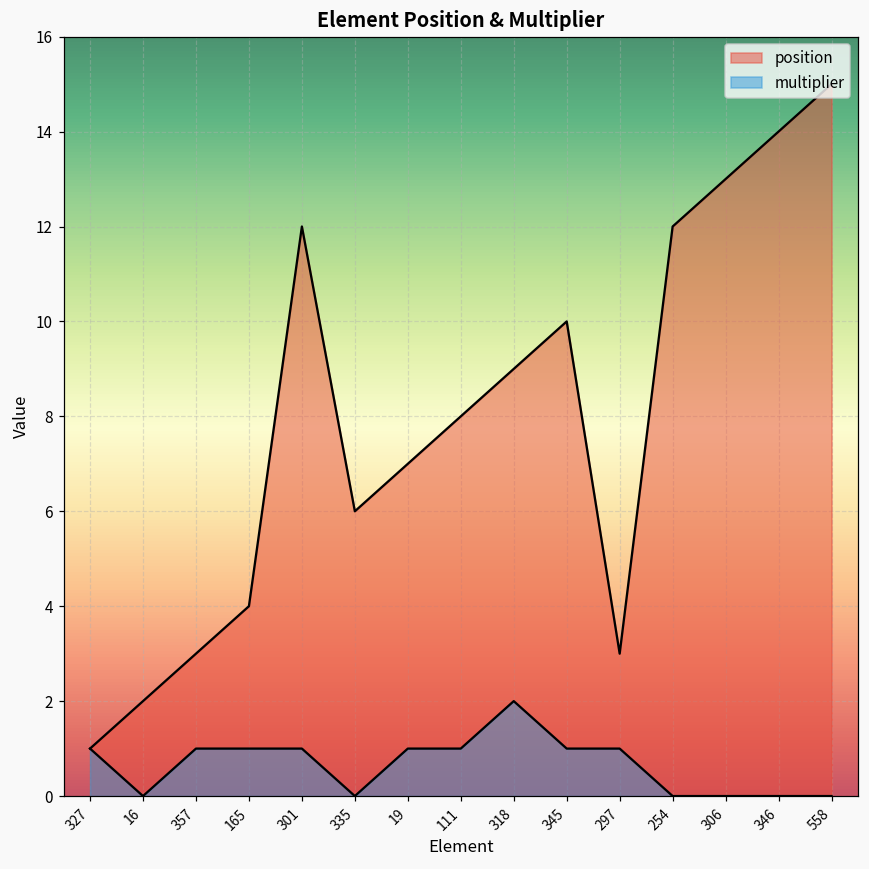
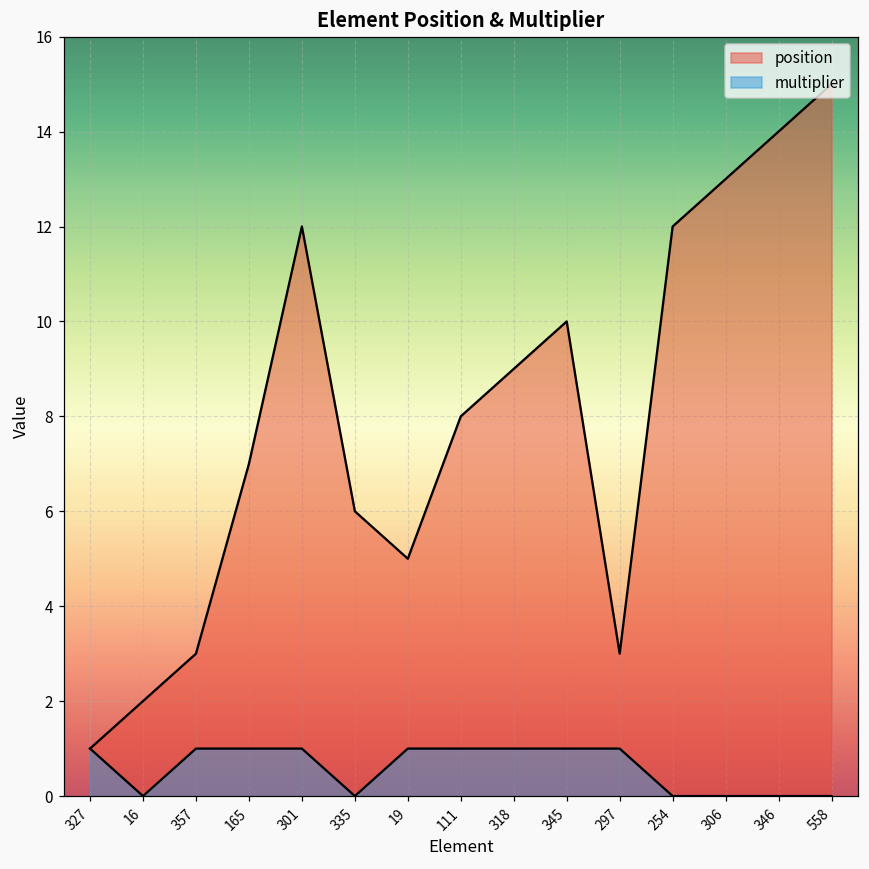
  {
    "position": {
      "16": 2,
      "357": 3,
-     "165": 4,
+     "165": 7,
      "301": 12,
      "335": 6,
-     "19": 7,
+     "19": 5,
      "111": 8,
      "318": 9,
      "345": 10,
      "297": 3,
      "254": 12,
      "306": 13,
      "346": 14
    },
    "multiplier": {
      "16": 0,
      "357": 1,
      "165": 1,
      "301": 1,
      "335": 0,
      "19": 1,
      "111": 1,
-     "318": 2,
+     "318": 1,
      "345": 1,
      "297": 1,
      "254": 0,
      "306": 0,
      "346": 0,
      "558": 0
    }
  }
